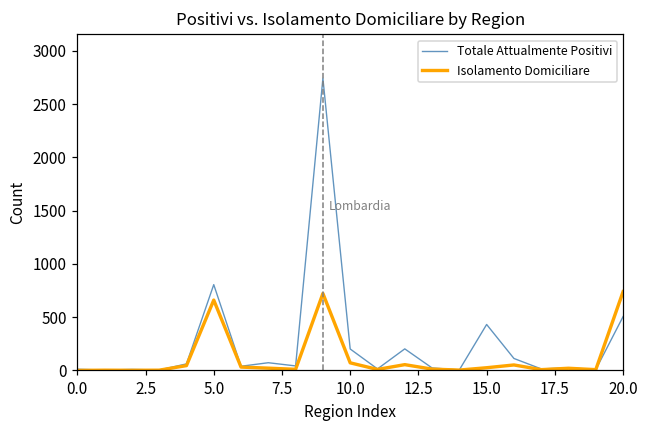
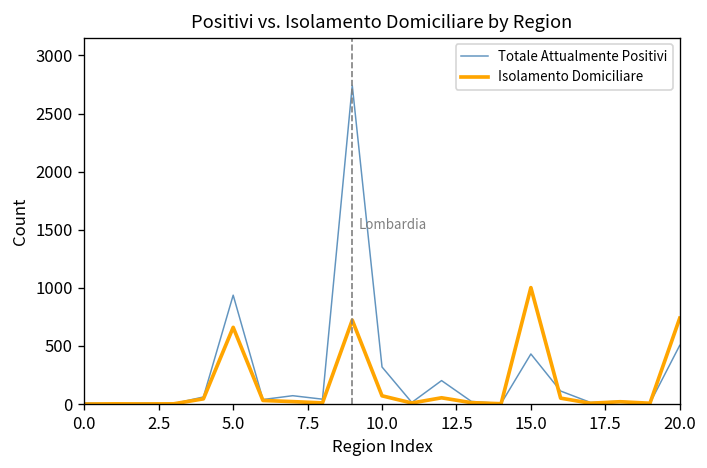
  {
    "Totale Attualmente Positivi": {
-     "5.0": 800,
-     "10.0": 200,
+     "5.0": 900,
+     "10.0": 300,
      "15.0": 400,
      "20.0": 500
    },
    "Isolamento Domiciliare": {
      "5.0": 700,
      "10.0": 100,
-     "15.0": 0,
+     "15.0": 1000,
      "20.0": 700
    }
  }
